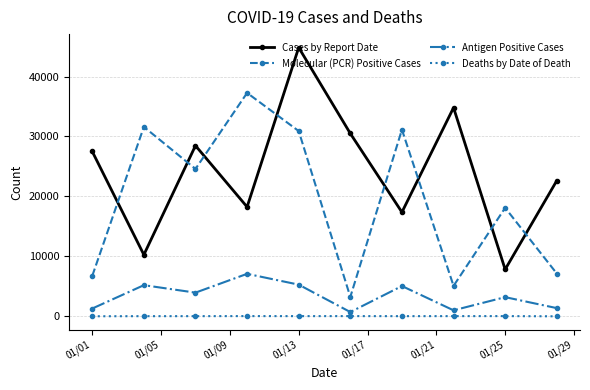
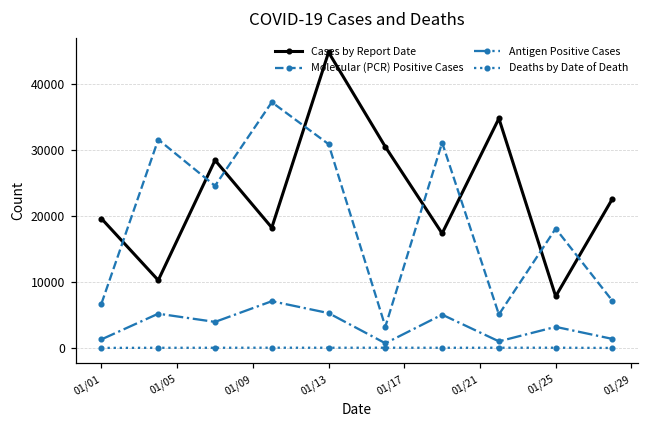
  {
    "Cases by Report Date": {
-     "01/01": 28000,
+     "01/01": 20000,
      "01/13": 45000,
      "01/25": 8000
    }
  }
